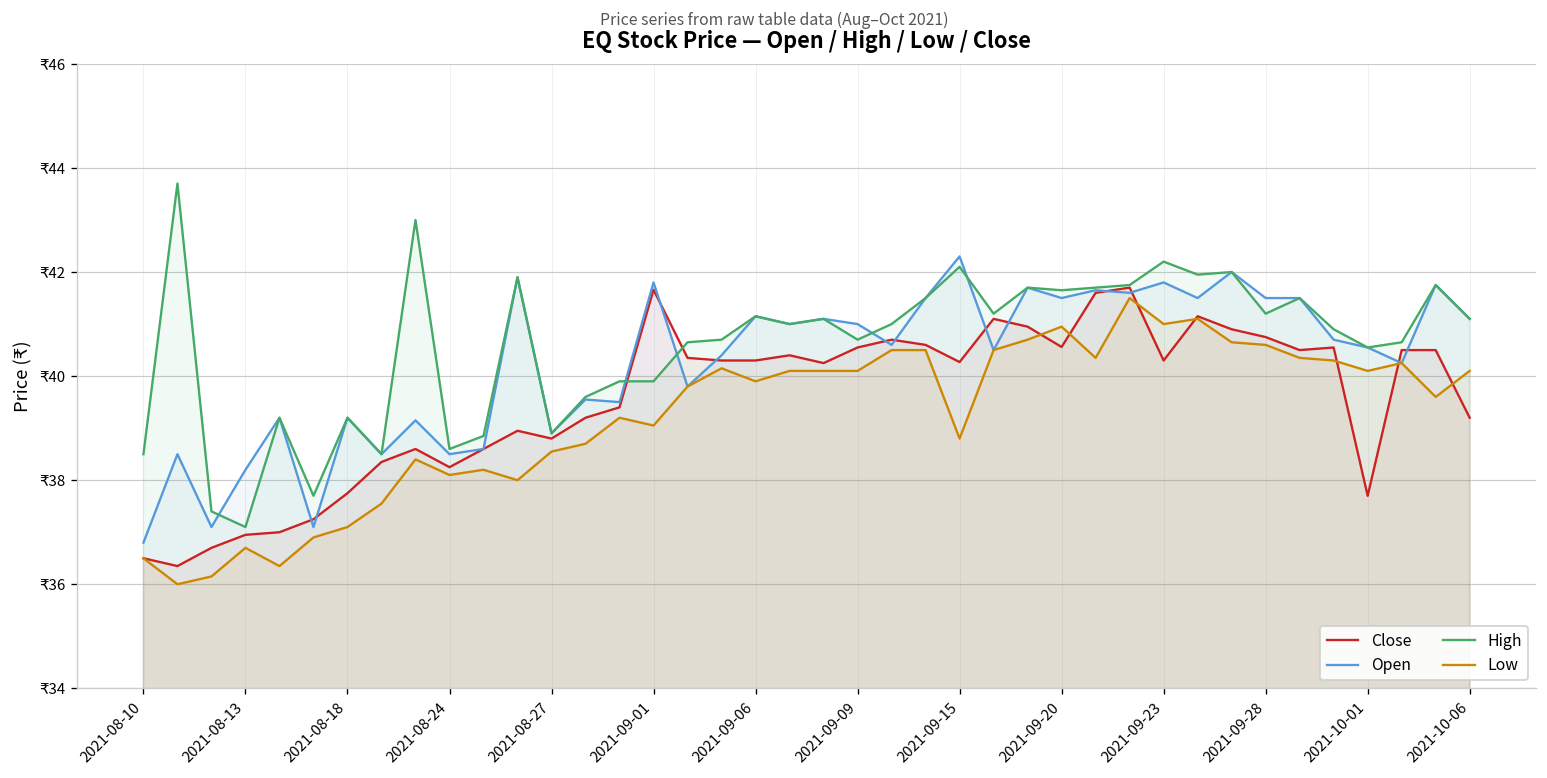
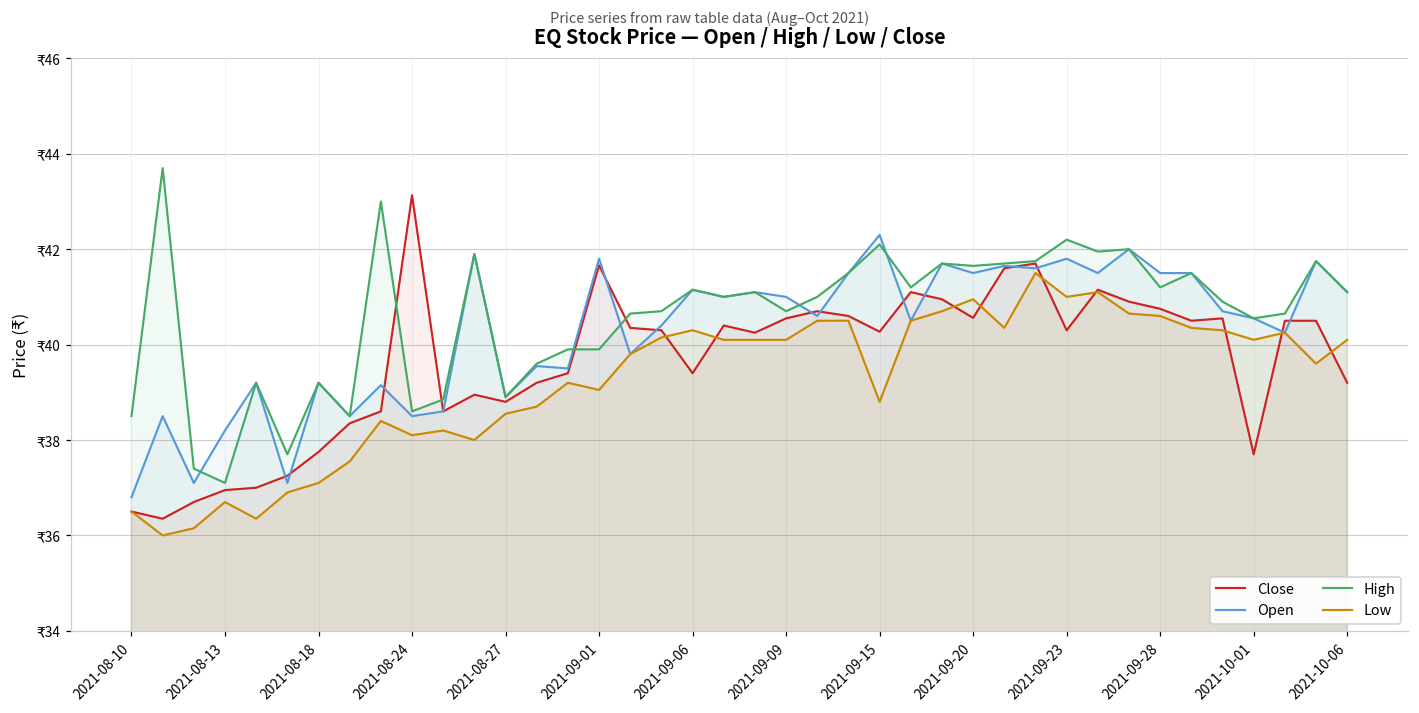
  {
    "Close": {
      "2021-08-13": "₹37.0",
      "2021-08-18": "₹37.8",
-     "2021-08-24": "₹38.3",
+     "2021-08-24": "₹43.1",
      "2021-08-27": "₹38.8",
      "2021-09-01": "₹41.7",
-     "2021-09-06": "₹40.3",
+     "2021-09-06": "₹39.4",
      "2021-09-09": "₹40.6",
      "2021-09-15": "₹40.3",
      "2021-09-20": "₹40.6",
      "2021-09-23": "₹40.3",
      "2021-09-28": "₹40.8",
      "2021-10-01": "₹37.7",
      "2021-10-06": "₹39.2"
    },
    "Open": {
      "2021-08-10": "₹36.8",
      "2021-08-13": "₹38.2",
      "2021-08-24": "₹38.5",
      "2021-09-01": "₹41.8",
      "2021-09-09": "₹41.0",
      "2021-09-15": "₹42.3",
      "2021-09-20": "₹41.5",
      "2021-09-23": "₹41.8",
      "2021-09-28": "₹41.5"
    },
    "High": {
      "2021-08-10": "₹38.5",
      "2021-08-13": "₹37.1",
      "2021-08-24": "₹38.6",
      "2021-09-01": "₹39.9",
      "2021-09-09": "₹40.7",
      "2021-09-15": "₹42.1",
      "2021-09-20": "₹41.7",
      "2021-09-23": "₹42.2",
      "2021-09-28": "₹41.2"
    },
    "Low": {
      "2021-08-13": "₹36.7",
      "2021-08-18": "₹37.1",
      "2021-08-24": "₹38.1",
      "2021-08-27": "₹38.6",
      "2021-09-01": "₹39.1",
-     "2021-09-06": "₹39.9",
+     "2021-09-06": "₹40.3",
      "2021-09-09": "₹40.1",
      "2021-09-15": "₹38.8",
      "2021-09-20": "₹41.0",
      "2021-09-23": "₹41.0",
      "2021-09-28": "₹40.6",
      "2021-10-01": "₹40.1",
      "2021-10-06": "₹40.1"
    }
  }
